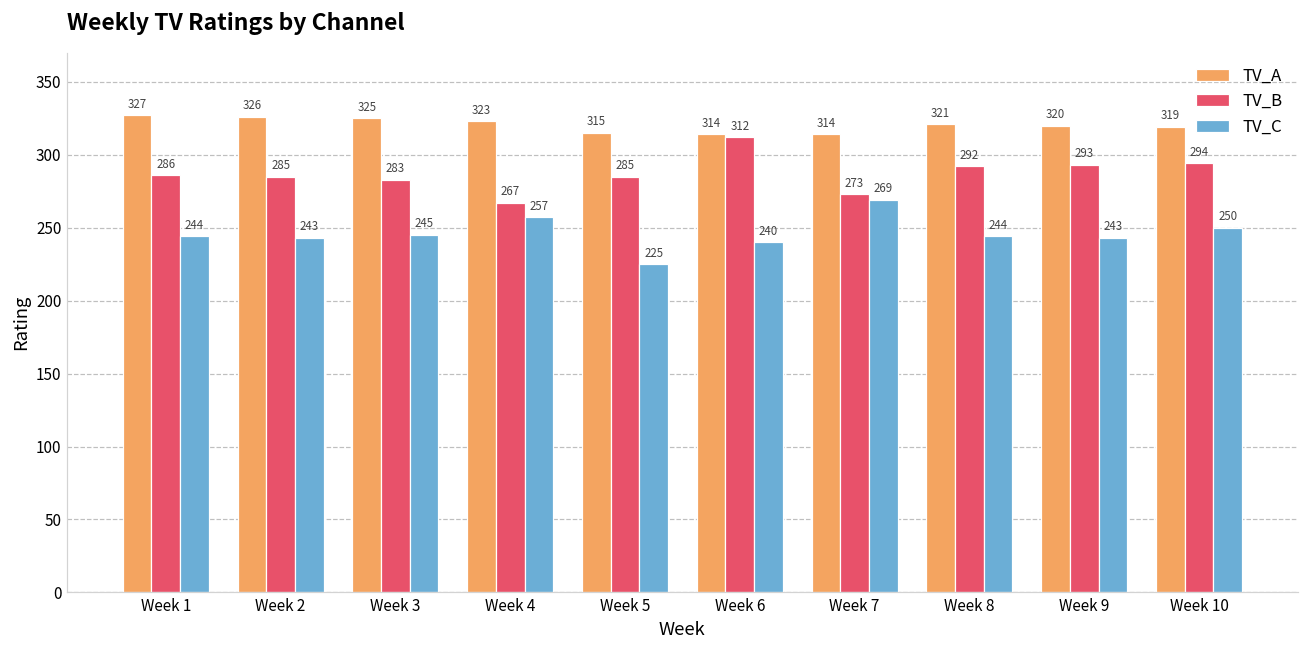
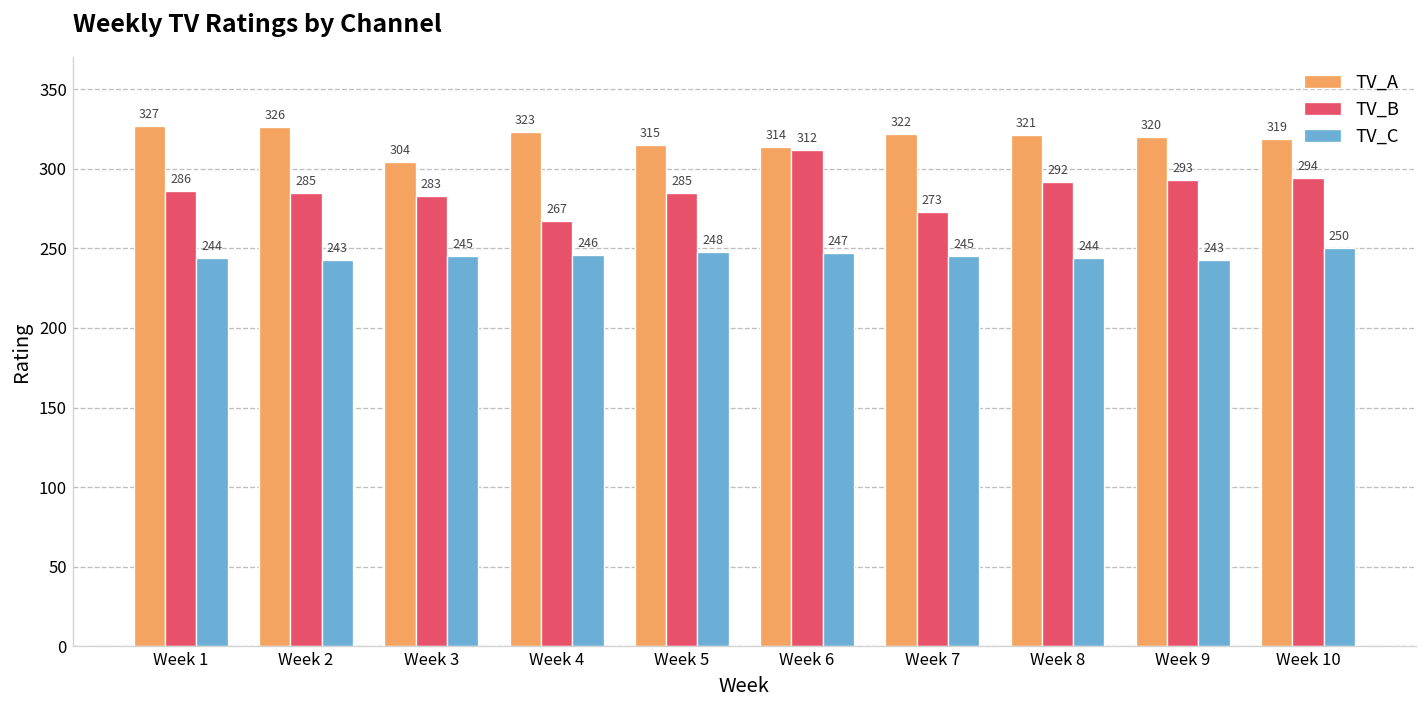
  {
    "TV_A": {
      "Week 1": 327,
      "Week 2": 326,
-     "Week 3": 325,
+     "Week 3": 304,
      "Week 4": 323,
      "Week 5": 315,
      "Week 6": 314,
-     "Week 7": 314,
+     "Week 7": 322,
      "Week 8": 321,
      "Week 9": 320,
      "Week 10": 319
    },
    "TV_B": {
      "Week 1": 286,
      "Week 2": 285,
      "Week 3": 283,
      "Week 4": 267,
      "Week 5": 285,
      "Week 6": 312,
      "Week 7": 273,
      "Week 8": 292,
      "Week 9": 293,
      "Week 10": 294
    },
    "TV_C": {
      "Week 1": 244,
      "Week 2": 243,
      "Week 3": 245,
-     "Week 4": 257,
-     "Week 5": 225,
-     "Week 6": 240,
-     "Week 7": 269,
+     "Week 4": 246,
+     "Week 5": 248,
+     "Week 6": 247,
+     "Week 7": 245,
      "Week 8": 244,
      "Week 9": 243,
      "Week 10": 250
    }
  }
